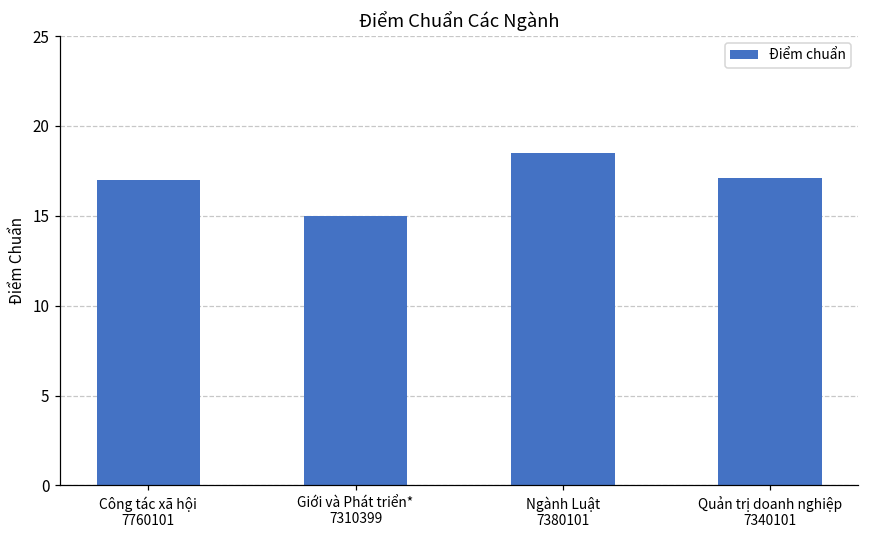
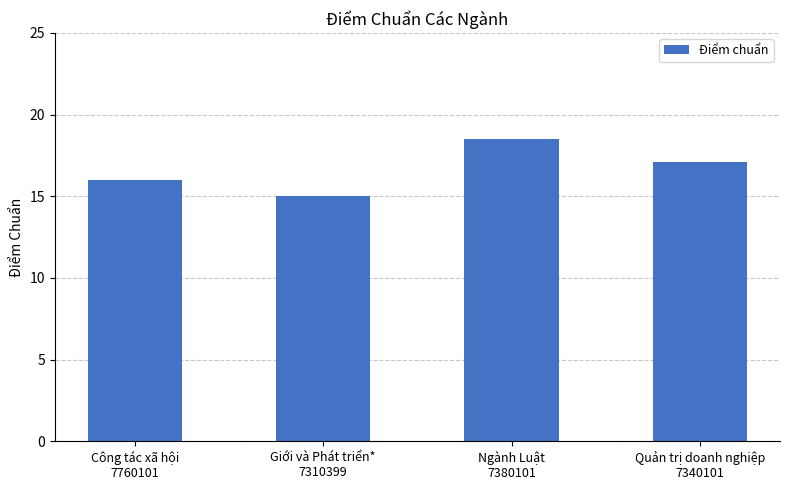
  {
-   "Công tác xã hội 7760101": 17,
+   "Công tác xã hội 7760101": 16,
    "Giới và Phát triển* 7310399": 15,
    "Ngành Luật 7380101": 18.5,
    "Quản trị doanh nghiệp 7340101": 17
  }
